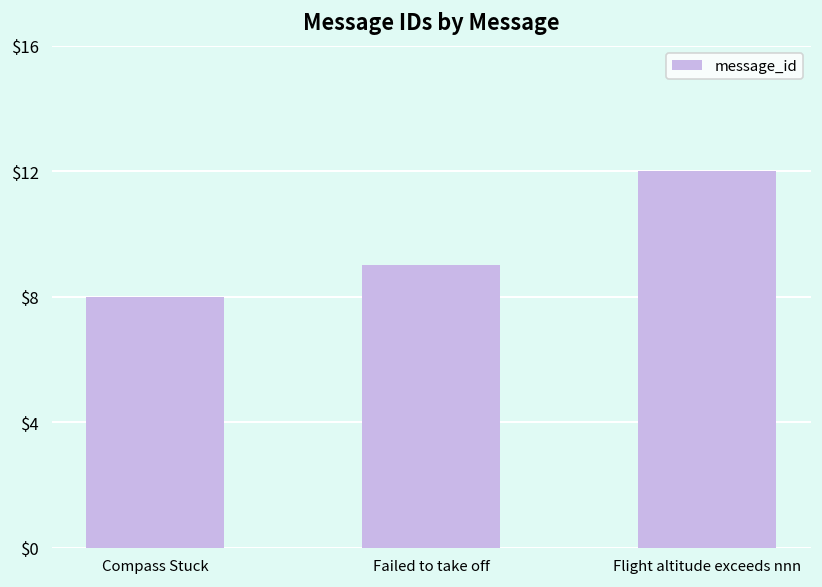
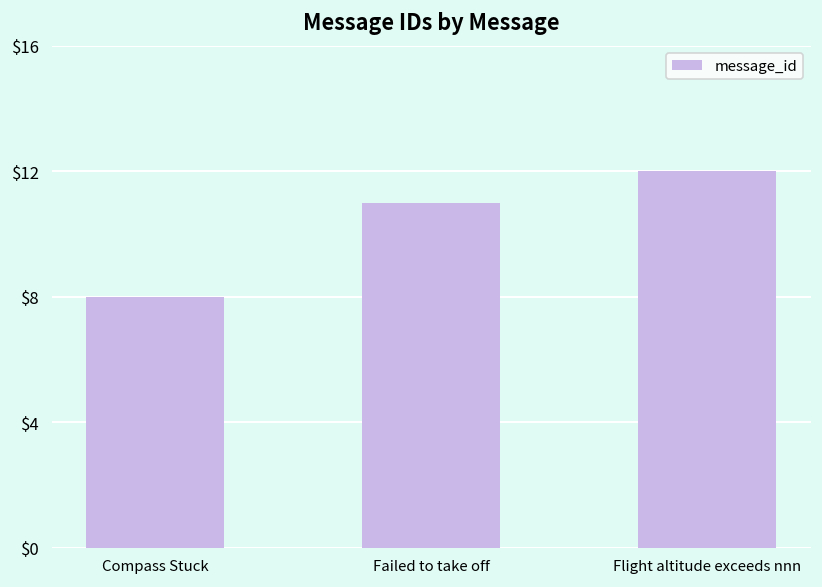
  {
    "Compass Stuck": "$8",
-   "Failed to take off": "$9",
+   "Failed to take off": "$11",
    "Flight altitude exceeds nnn": "$12"
  }
